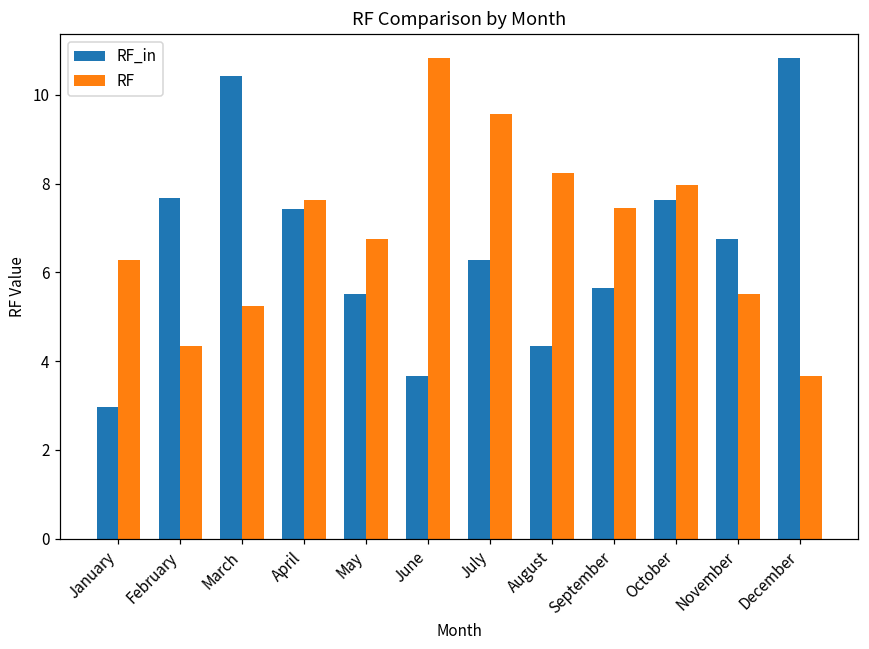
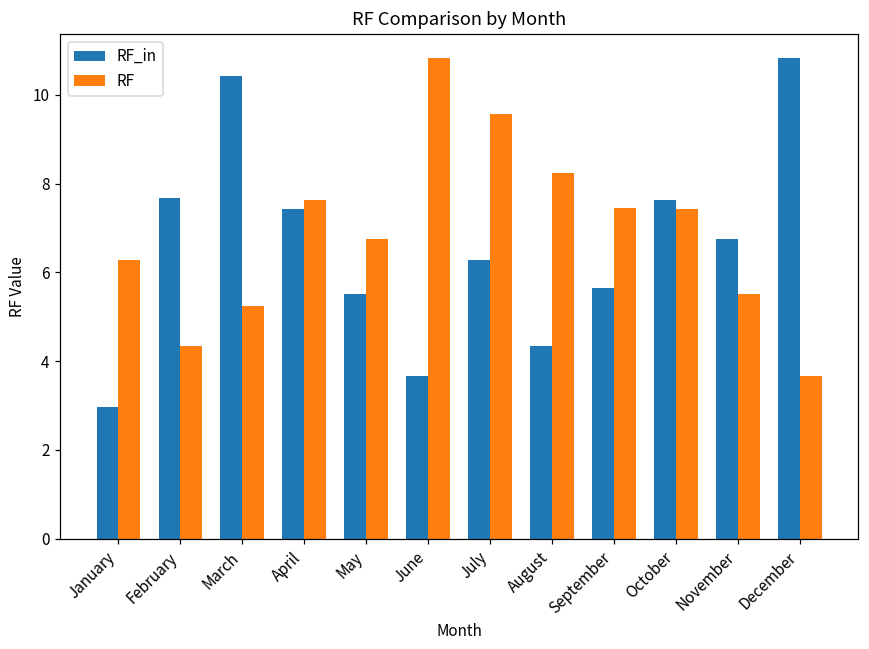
  {
    "RF_in": {
      "January": 3.0,
      "February": 7.7,
      "March": 10.4,
      "April": 7.4,
      "May": 5.5,
      "June": 3.7,
      "July": 6.3,
      "August": 4.3,
      "September": 5.6,
      "October": 7.6,
      "November": 6.8,
      "December": 10.8
    },
    "RF": {
      "January": 6.3,
      "February": 4.3,
      "March": 5.2,
      "April": 7.6,
      "May": 6.8,
      "June": 10.8,
      "July": 9.6,
      "August": 8.2,
      "September": 7.4,
-     "October": 8.0,
+     "October": 7.4,
      "November": 5.5,
      "December": 3.7
    }
  }
